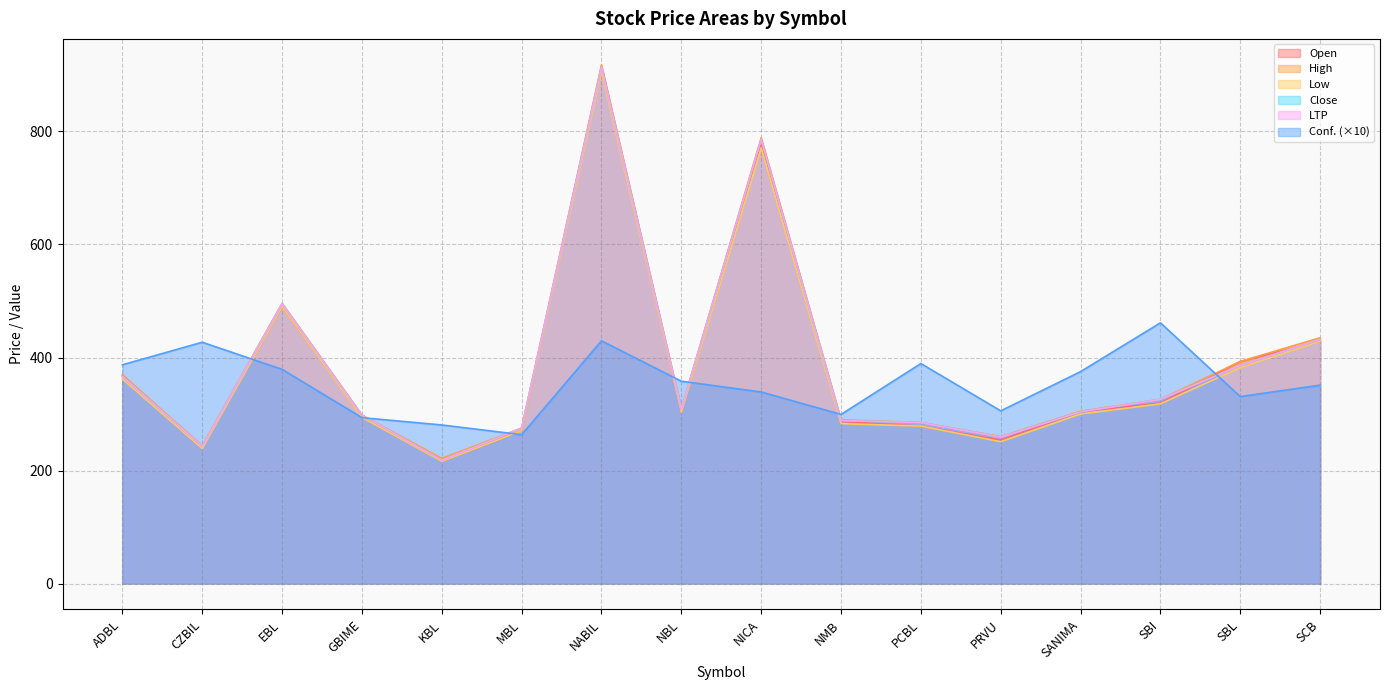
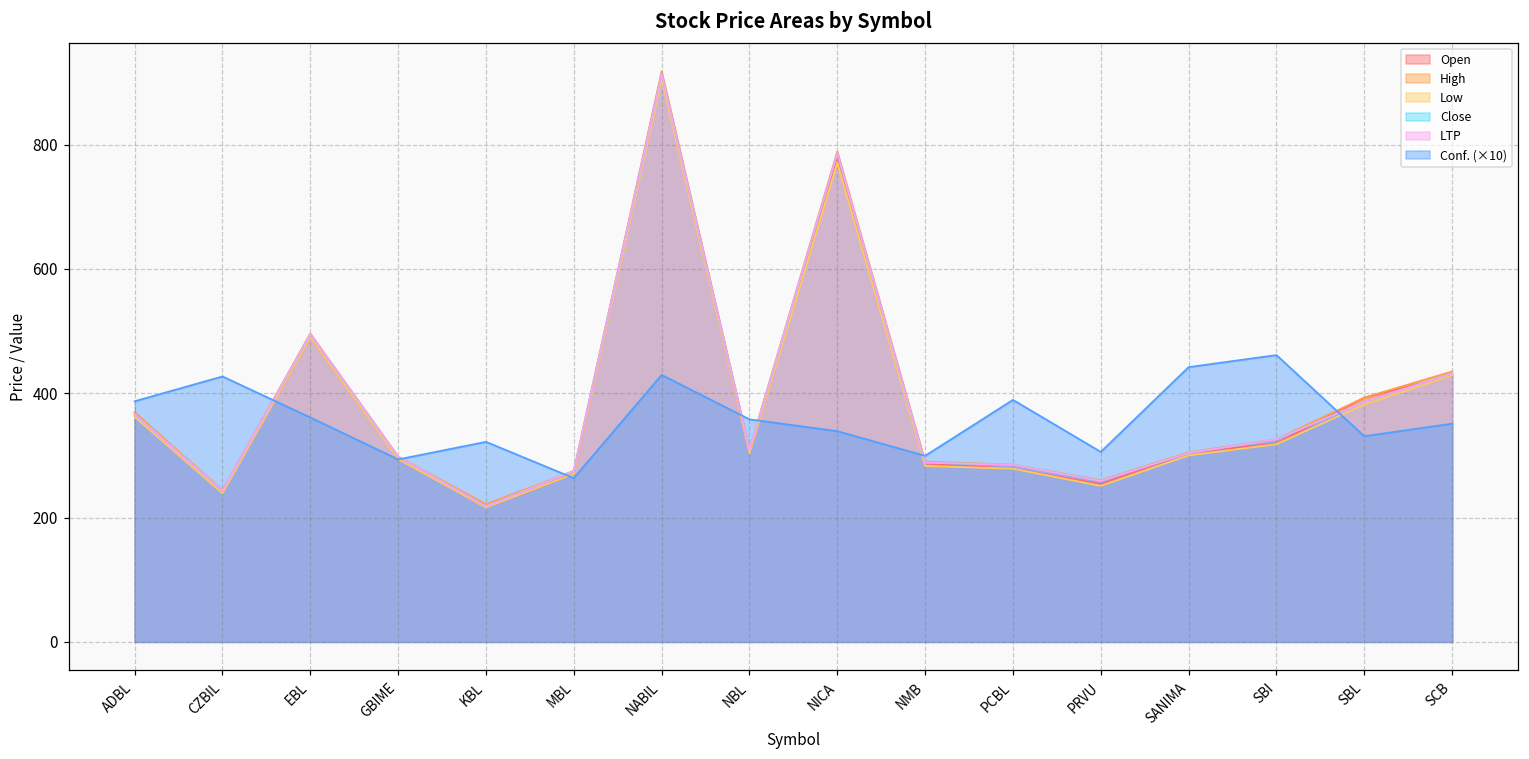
  {
    "Conf. (×10)": {
      "ADBL": 390,
      "CZBIL": 430,
-     "EBL": 380,
-     "KBL": 280,
+     "EBL": 360,
+     "KBL": 320,
      "MBL": 260,
      "NABIL": 430,
      "NBL": 360,
      "NICA": 340,
      "NMB": 300,
      "PCBL": 390,
      "PRVU": 310,
-     "SANIMA": 380,
+     "SANIMA": 440,
      "SBI": 460,
      "SBL": 330,
      "SCB": 350
    }
  }
